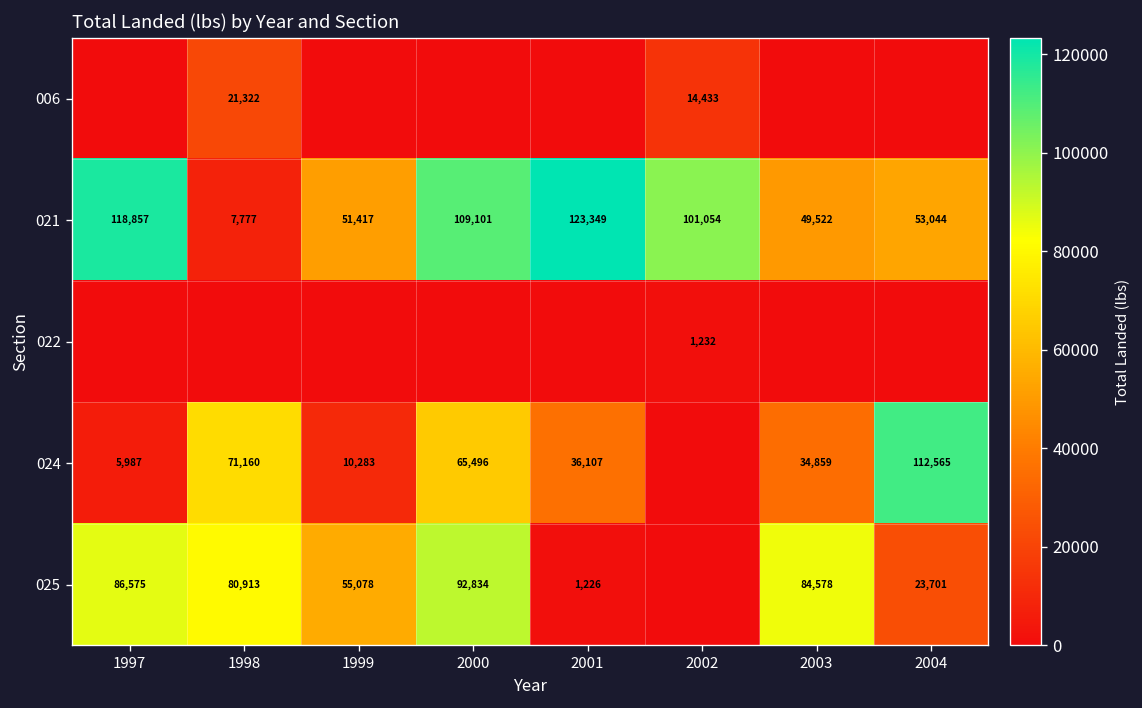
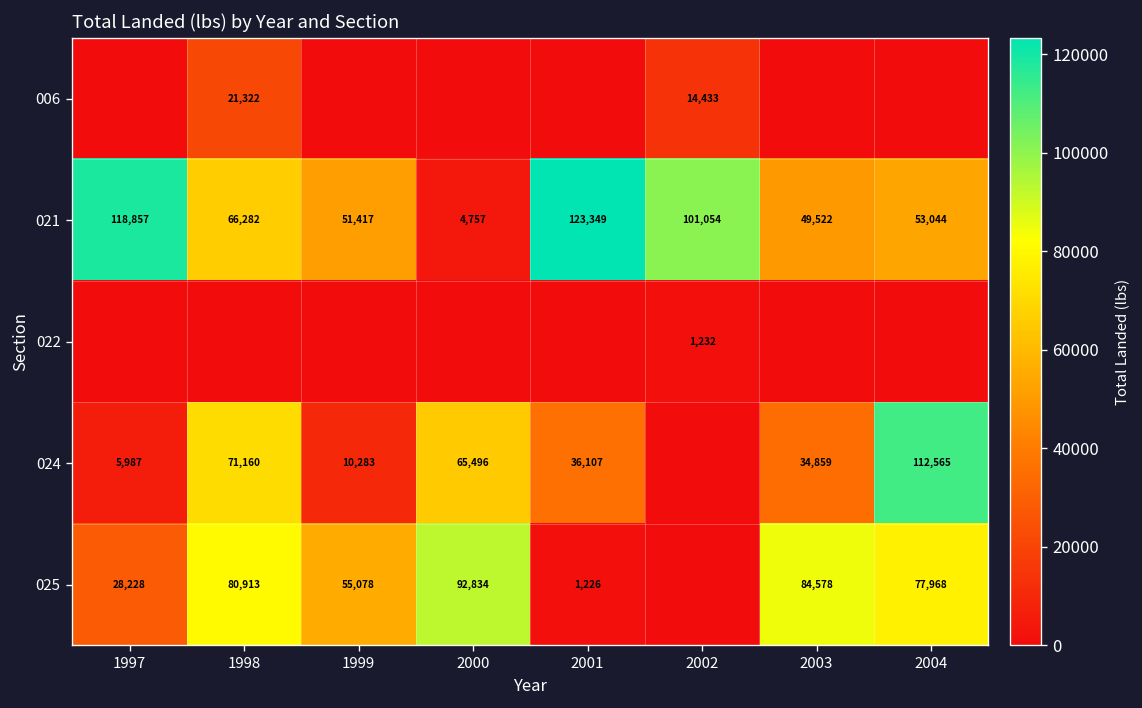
  {
    "006": {
      "1998": "21,322",
      "2002": "14,433"
    },
    "021": {
      "1997": "118,857",
-     "1998": "7,777",
+     "1998": "66,282",
      "1999": "51,417",
-     "2000": "109,101",
+     "2000": "4,757",
      "2001": "123,349",
      "2002": "101,054",
      "2003": "49,522",
      "2004": "53,044"
    },
    "022": {
      "2002": "1,232"
    },
    "024": {
      "1997": "5,987",
      "1998": "71,160",
      "1999": "10,283",
      "2000": "65,496",
      "2001": "36,107",
      "2003": "34,859",
      "2004": "112,565"
    },
    "025": {
-     "1997": "86,575",
+     "1997": "28,228",
      "1998": "80,913",
      "1999": "55,078",
      "2000": "92,834",
      "2001": "1,226",
      "2003": "84,578",
-     "2004": "23,701"
+     "2004": "77,968"
    }
  }
